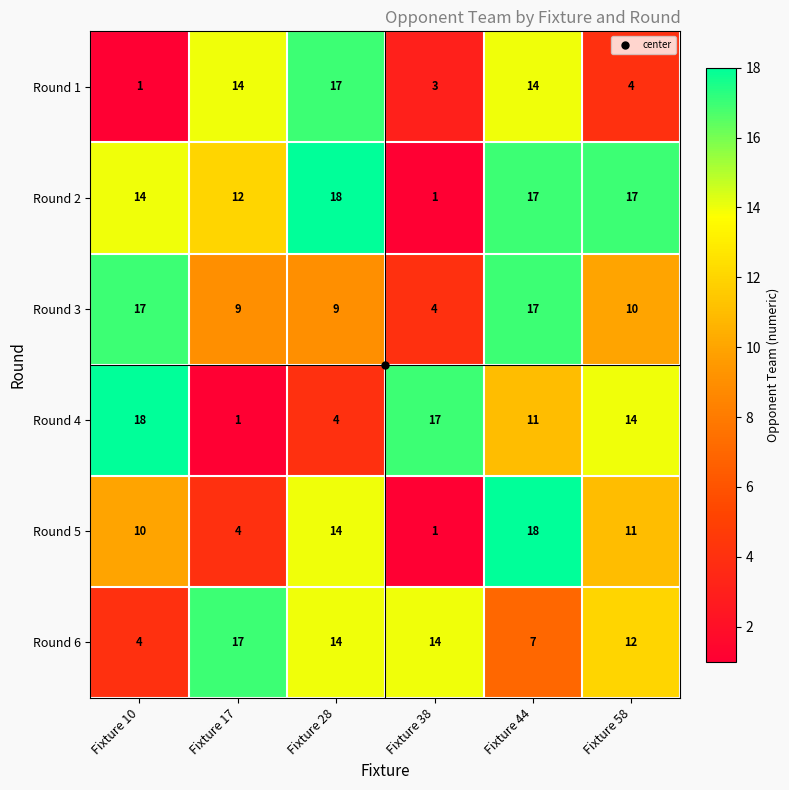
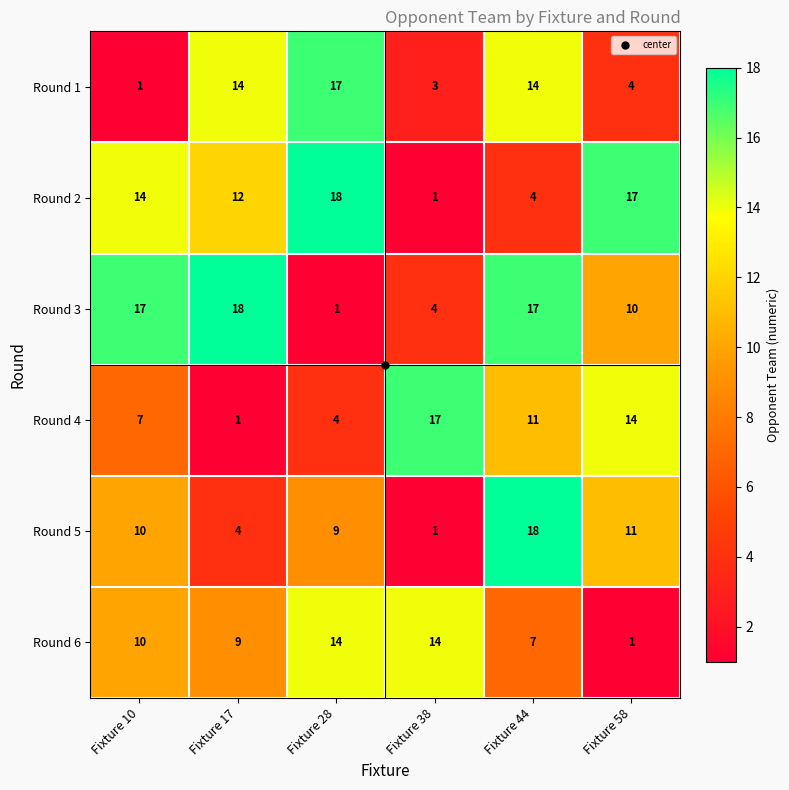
  {
    "Round 1": {
      "Fixture 10": 1,
      "Fixture 17": 14,
      "Fixture 28": 17,
      "Fixture 38": 3,
      "Fixture 44": 14,
      "Fixture 58": 4
    },
    "Round 2": {
      "Fixture 10": 14,
      "Fixture 17": 12,
      "Fixture 28": 18,
      "Fixture 38": 1,
-     "Fixture 44": 17,
+     "Fixture 44": 4,
      "Fixture 58": 17
    },
    "Round 3": {
      "Fixture 10": 17,
-     "Fixture 17": 9,
-     "Fixture 28": 9,
+     "Fixture 17": 18,
+     "Fixture 28": 1,
      "Fixture 38": 4,
      "Fixture 44": 17,
      "Fixture 58": 10
    },
    "Round 4": {
-     "Fixture 10": 18,
+     "Fixture 10": 7,
      "Fixture 17": 1,
      "Fixture 28": 4,
      "Fixture 38": 17,
      "Fixture 44": 11,
      "Fixture 58": 14
    },
    "Round 5": {
      "Fixture 10": 10,
      "Fixture 17": 4,
-     "Fixture 28": 14,
+     "Fixture 28": 9,
      "Fixture 38": 1,
      "Fixture 44": 18,
      "Fixture 58": 11
    },
    "Round 6": {
-     "Fixture 10": 4,
-     "Fixture 17": 17,
+     "Fixture 10": 10,
+     "Fixture 17": 9,
      "Fixture 28": 14,
      "Fixture 38": 14,
      "Fixture 44": 7,
-     "Fixture 58": 12
+     "Fixture 58": 1
    }
  }
